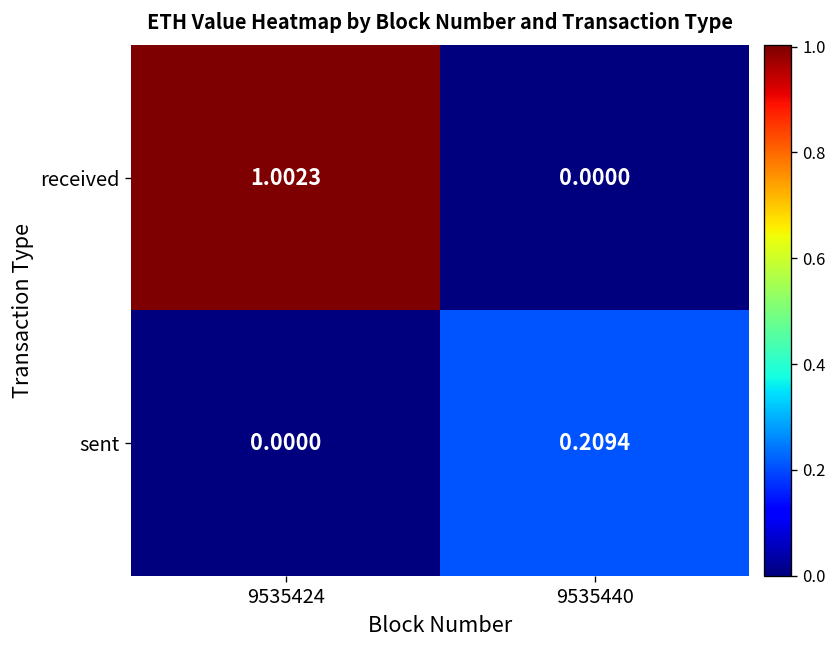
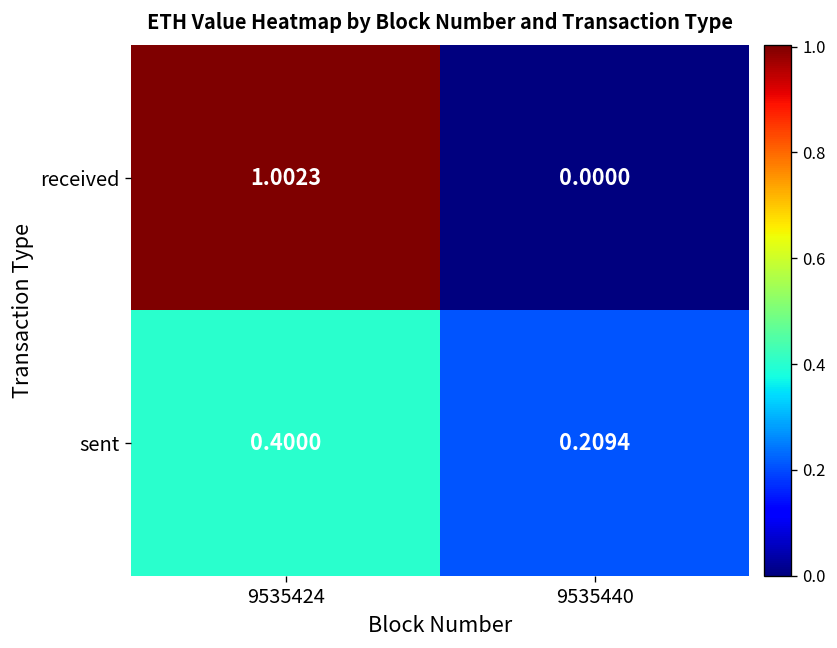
  {
    "received": {
      "9535424": 1.0023,
      "9535440": 0.0000
    },
    "sent": {
-     "9535424": 0.0000,
+     "9535424": 0.4000,
      "9535440": 0.2094
    }
  }
